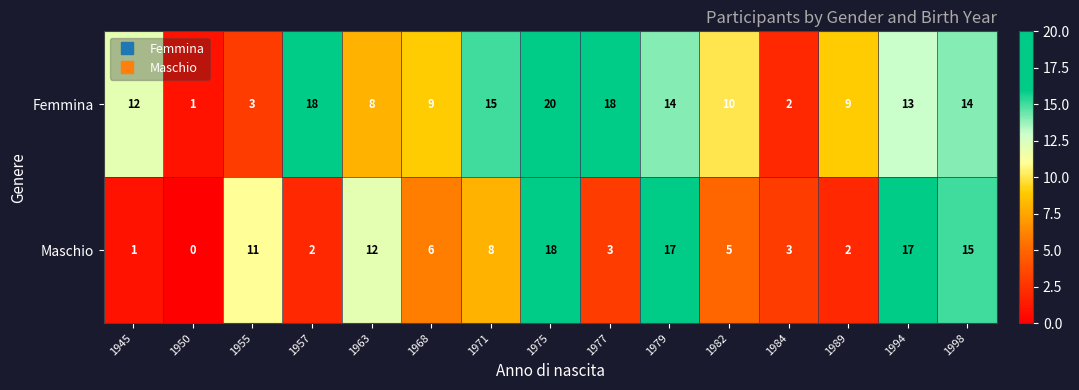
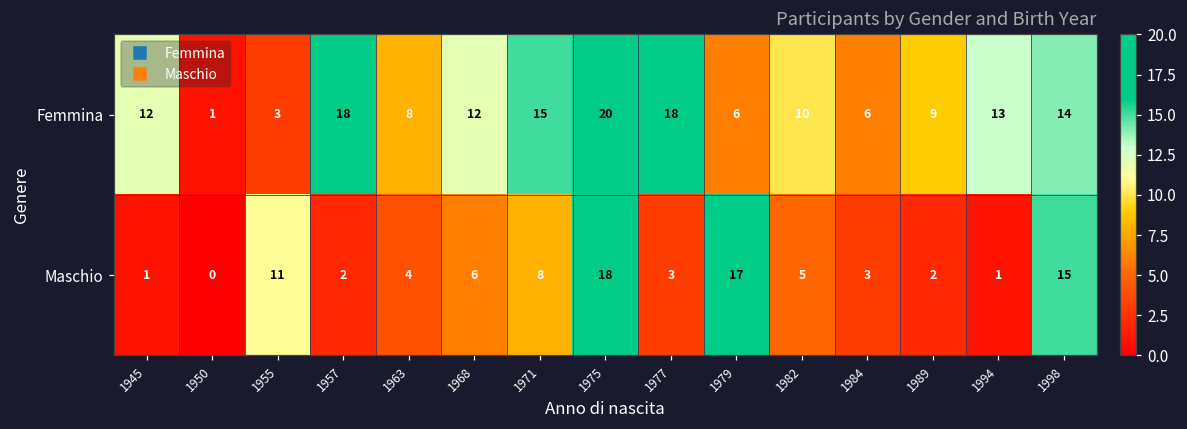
  {
    "Femmina": {
      "1945": 12,
      "1950": 1,
      "1955": 3,
      "1957": 18,
      "1963": 8,
-     "1968": 9,
+     "1968": 12,
      "1971": 15,
      "1975": 20,
      "1977": 18,
-     "1979": 14,
+     "1979": 6,
      "1982": 10,
-     "1984": 2,
+     "1984": 6,
      "1989": 9,
      "1994": 13,
      "1998": 14
    },
    "Maschio": {
      "1945": 1,
      "1950": 0,
      "1955": 11,
      "1957": 2,
-     "1963": 12,
+     "1963": 4,
      "1968": 6,
      "1971": 8,
      "1975": 18,
      "1977": 3,
      "1979": 17,
      "1982": 5,
      "1984": 3,
      "1989": 2,
-     "1994": 17,
+     "1994": 1,
      "1998": 15
    }
  }
